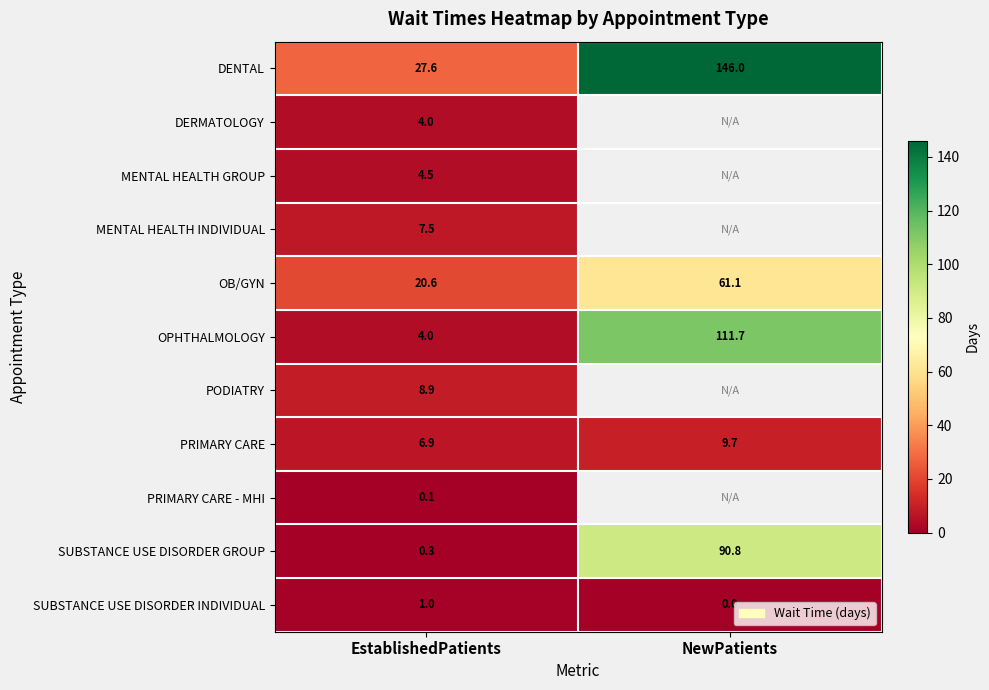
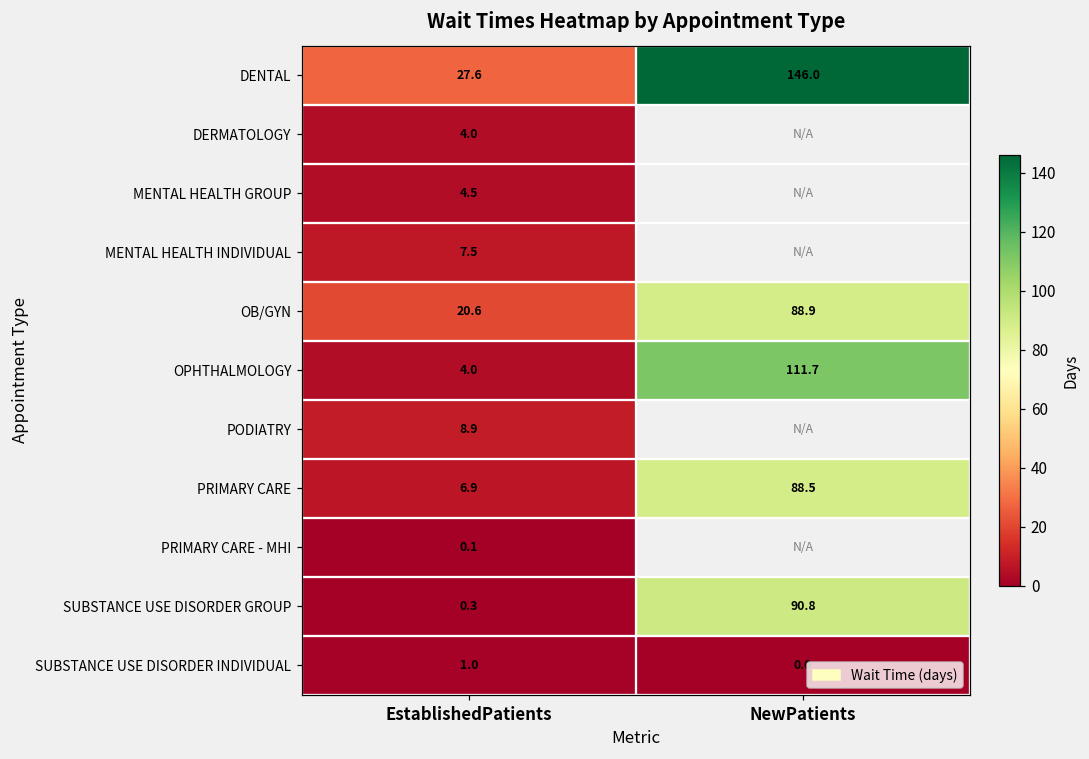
  {
    "DENTAL": {
      "EstablishedPatients": 27.6,
      "NewPatients": 146.0
    },
    "DERMATOLOGY": {
      "EstablishedPatients": 4.0
    },
    "MENTAL HEALTH GROUP": {
      "EstablishedPatients": 4.5
    },
    "MENTAL HEALTH INDIVIDUAL": {
      "EstablishedPatients": 7.5
    },
    "OB/GYN": {
      "EstablishedPatients": 20.6,
-     "NewPatients": 61.1
+     "NewPatients": 88.9
    },
    "OPHTHALMOLOGY": {
      "EstablishedPatients": 4.0,
      "NewPatients": 111.7
    },
    "PODIATRY": {
      "EstablishedPatients": 8.9
    },
    "PRIMARY CARE": {
      "EstablishedPatients": 6.9,
-     "NewPatients": 9.7
+     "NewPatients": 88.5
    },
    "PRIMARY CARE - MHI": {
      "EstablishedPatients": 0.1
    },
    "SUBSTANCE USE DISORDER GROUP": {
      "EstablishedPatients": 0.3,
      "NewPatients": 90.8
    },
    "SUBSTANCE USE DISORDER INDIVIDUAL": {
      "EstablishedPatients": 1.0
    }
  }
